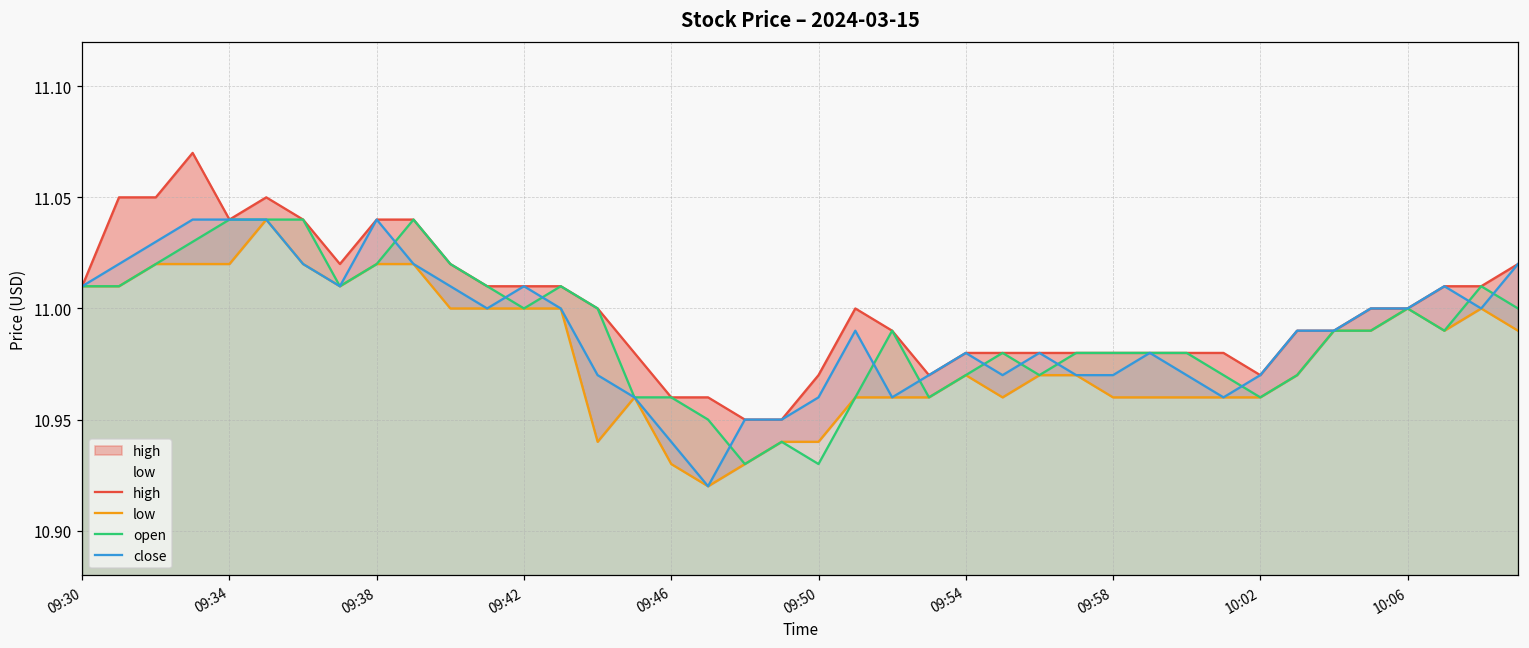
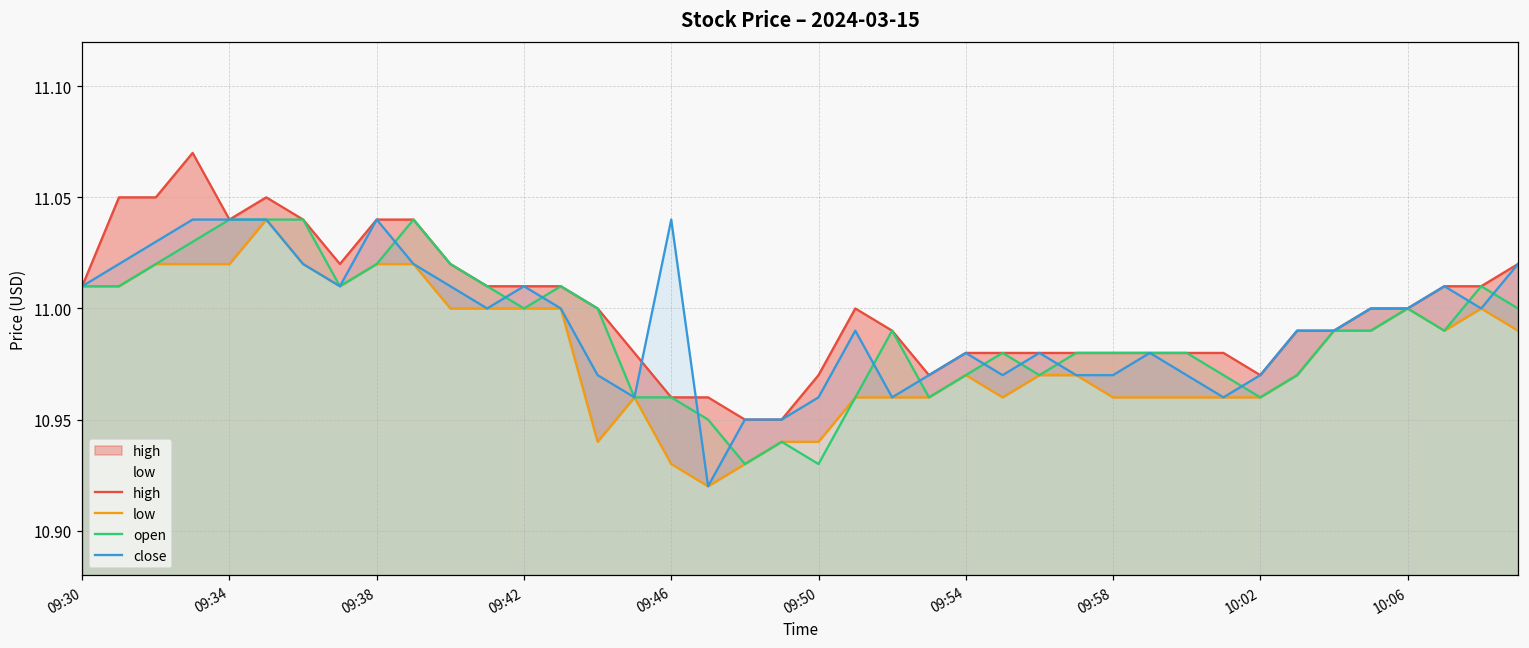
  {
    "high": {
      "09:50": 10.97
    },
    "low": {
      "09:34": 11.02,
      "09:46": 10.93,
      "09:50": 10.94,
      "09:58": 10.96
    },
    "open": {
      "09:50": 10.93
    },
    "close": {
-     "09:46": 10.94,
+     "09:46": 11.04,
      "09:50": 10.96,
      "09:58": 10.97
    }
  }
